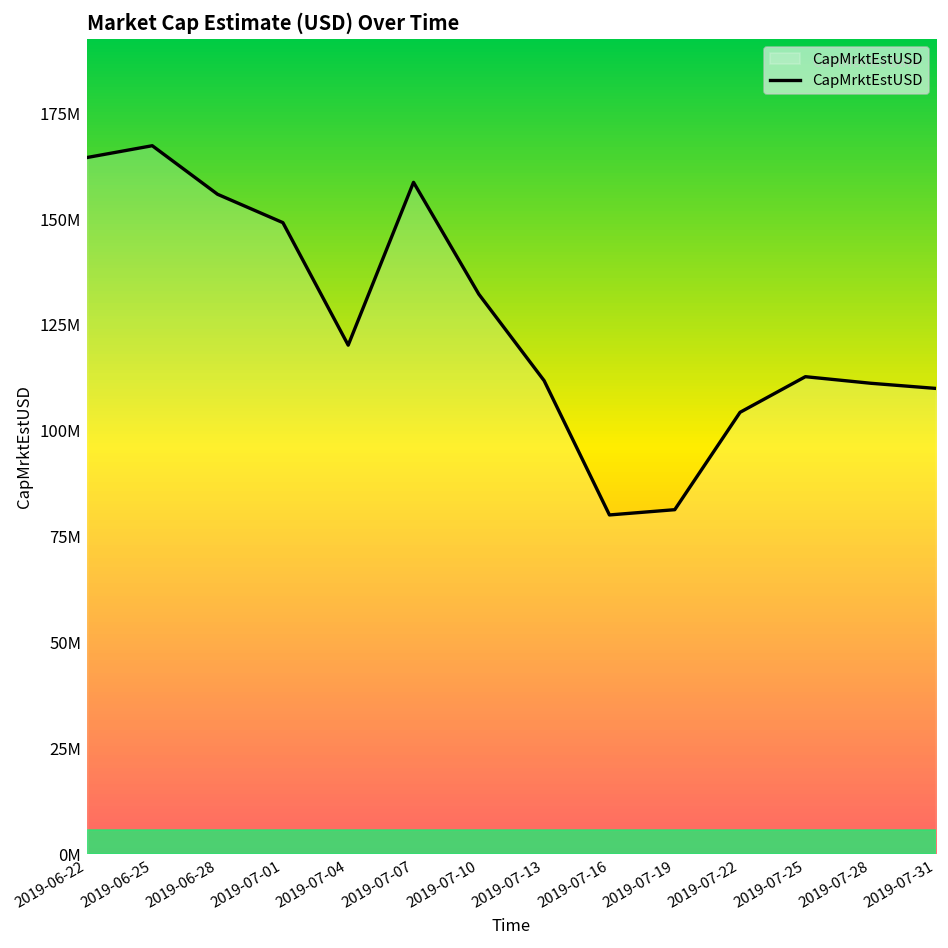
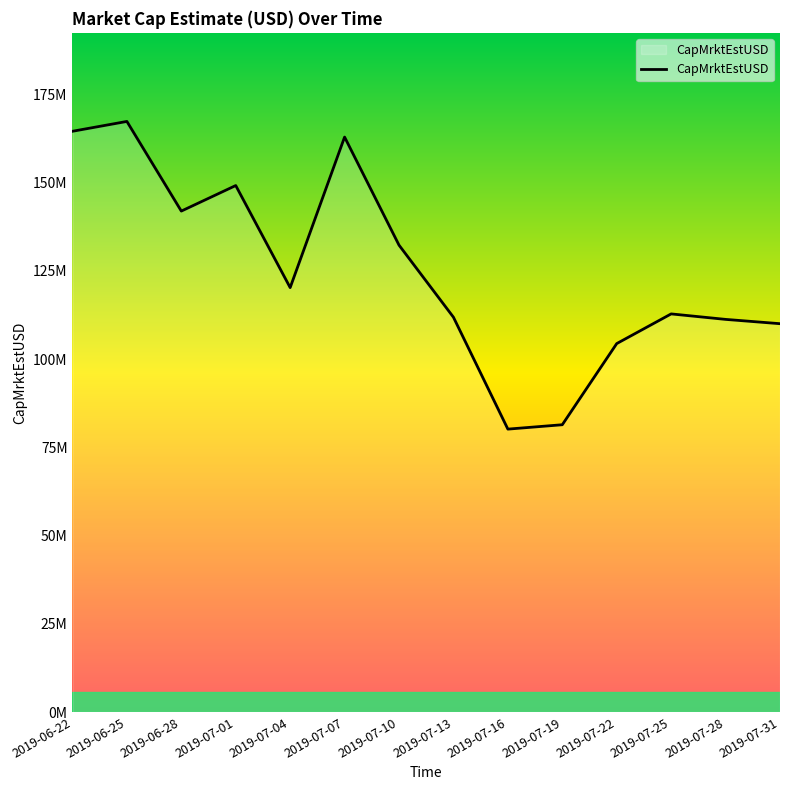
  {
    "2019-06-22": 165000000,
    "2019-06-25": 167000000,
-   "2019-06-28": 156000000,
+   "2019-06-28": 142000000,
    "2019-07-01": 149000000,
    "2019-07-04": 120000000,
-   "2019-07-07": 159000000,
+   "2019-07-07": 163000000,
    "2019-07-10": 132000000,
    "2019-07-13": 112000000,
    "2019-07-16": 80000000,
    "2019-07-19": 81000000,
    "2019-07-22": 104000000,
    "2019-07-25": 113000000,
    "2019-07-28": 111000000,
    "2019-07-31": 110000000
  }
